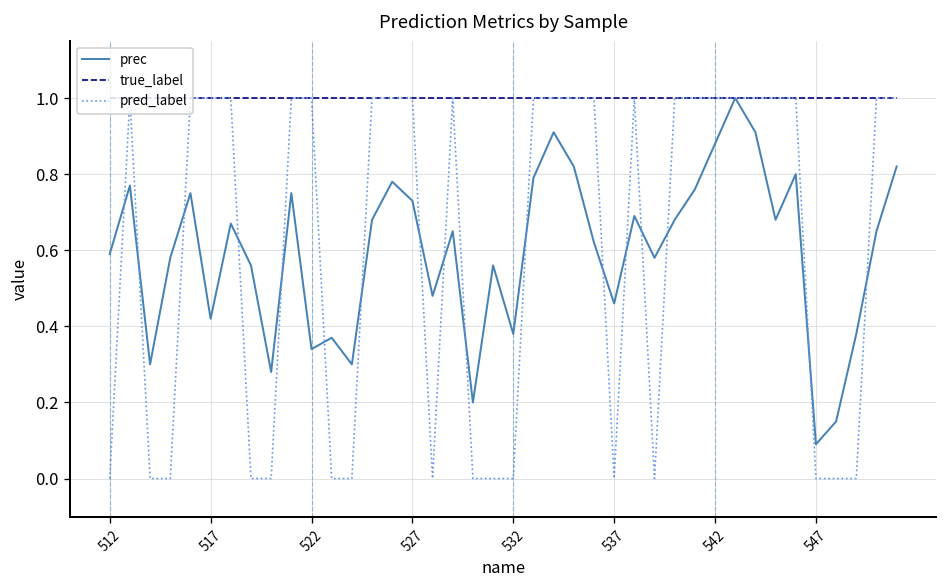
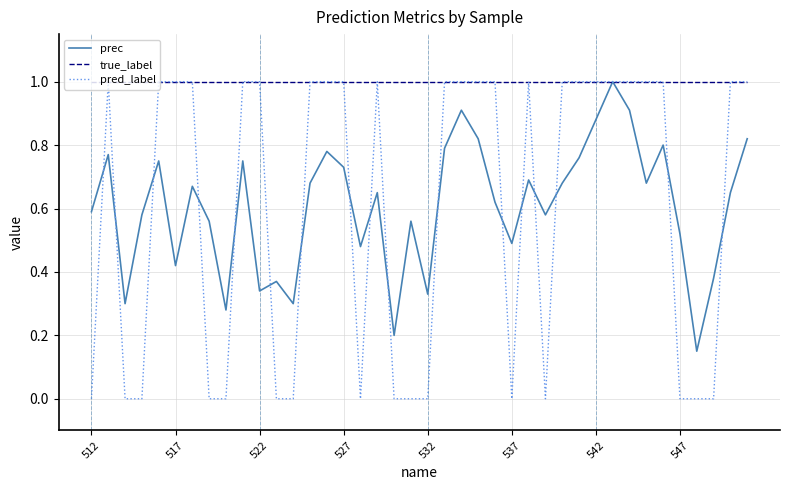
  {
    "prec": {
      "512": 0.59,
      "517": 0.42,
      "522": 0.34,
      "527": 0.73,
-     "532": 0.38,
-     "537": 0.46,
+     "532": 0.33,
+     "537": 0.49,
      "542": 0.88,
-     "547": 0.09
+     "547": 0.52
    },
    "true_label": {
      "532": 1.00,
      "537": 1.00,
      "547": 1.00
    },
    "pred_label": {
      "512": 0.00,
      "532": 0.00,
      "537": 0.00,
      "547": 0.00
    }
  }
